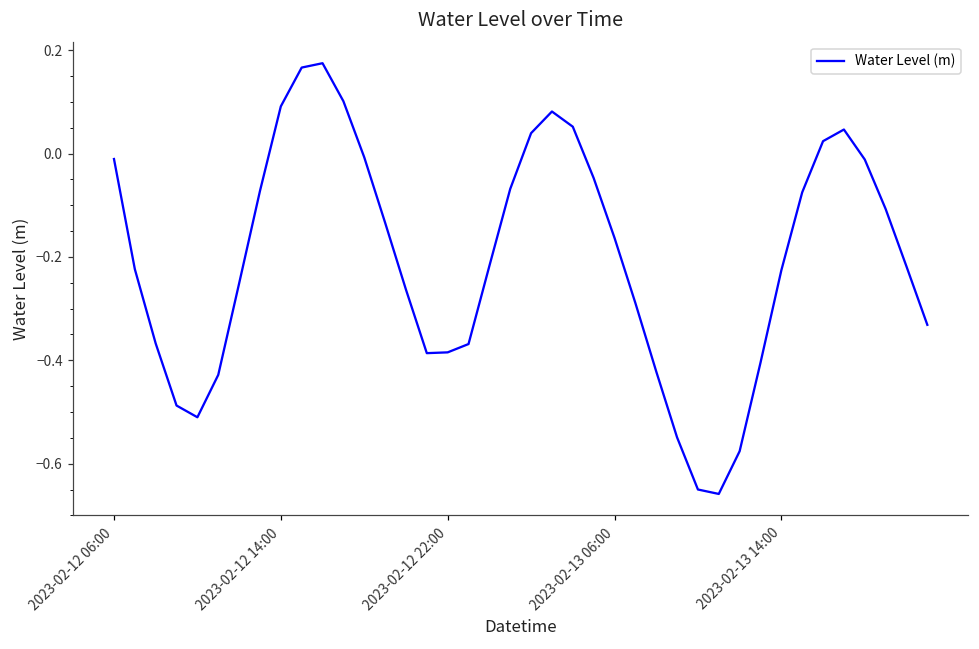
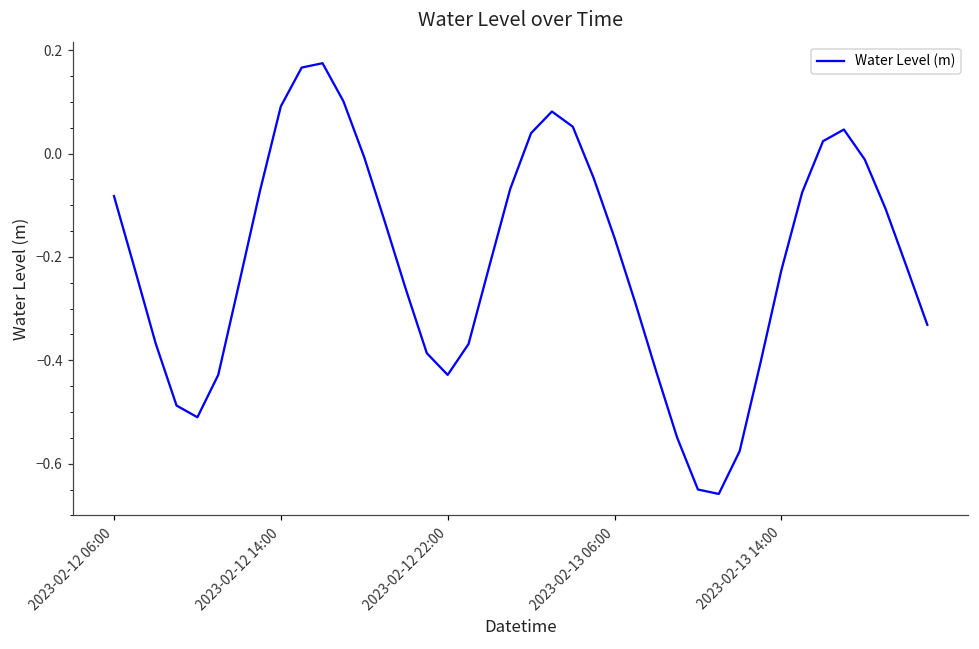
  {
-   "2023-02-12 06:00": -0.01,
+   "2023-02-12 06:00": -0.08,
    "2023-02-12 14:00": 0.09,
-   "2023-02-12 22:00": -0.38,
+   "2023-02-12 22:00": -0.43,
    "2023-02-13 06:00": -0.16,
    "2023-02-13 14:00": -0.23
  }
